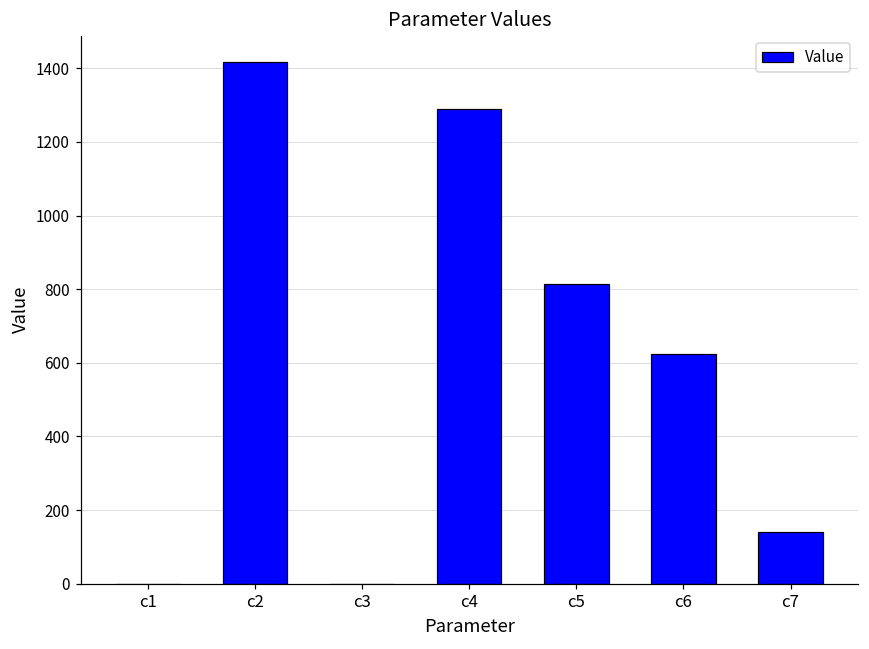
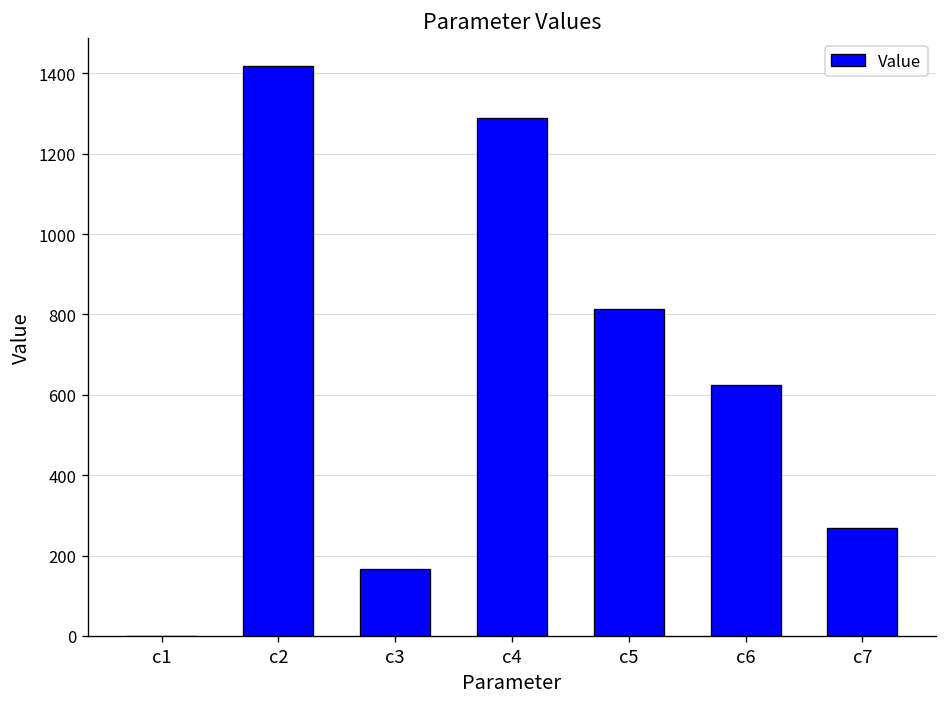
  {
    "c2": 1420,
-   "c3": 0,
+   "c3": 170,
    "c4": 1290,
    "c5": 810,
    "c6": 620,
-   "c7": 140
+   "c7": 270
  }
